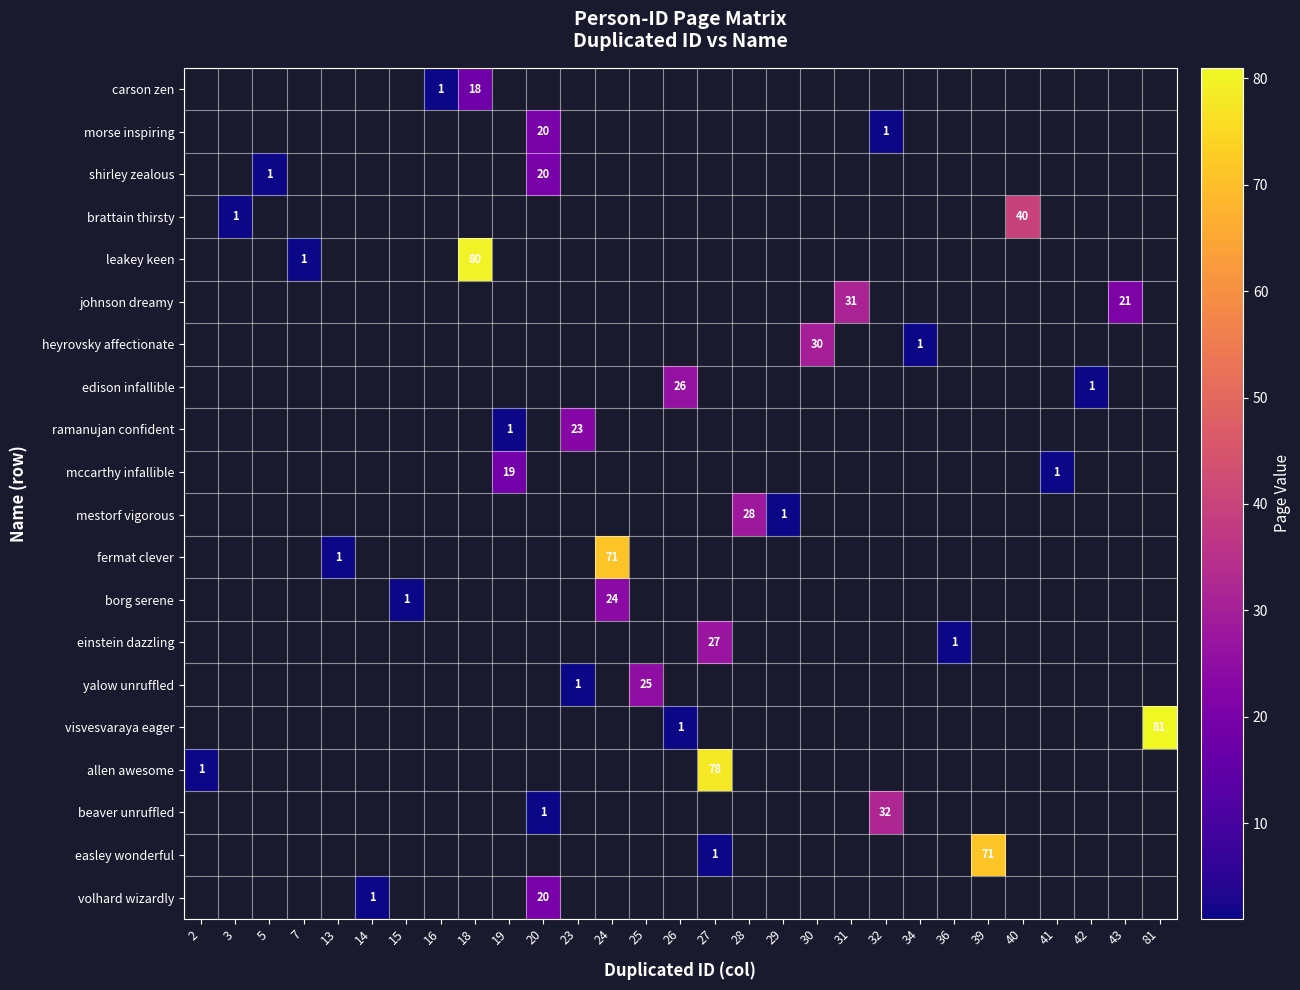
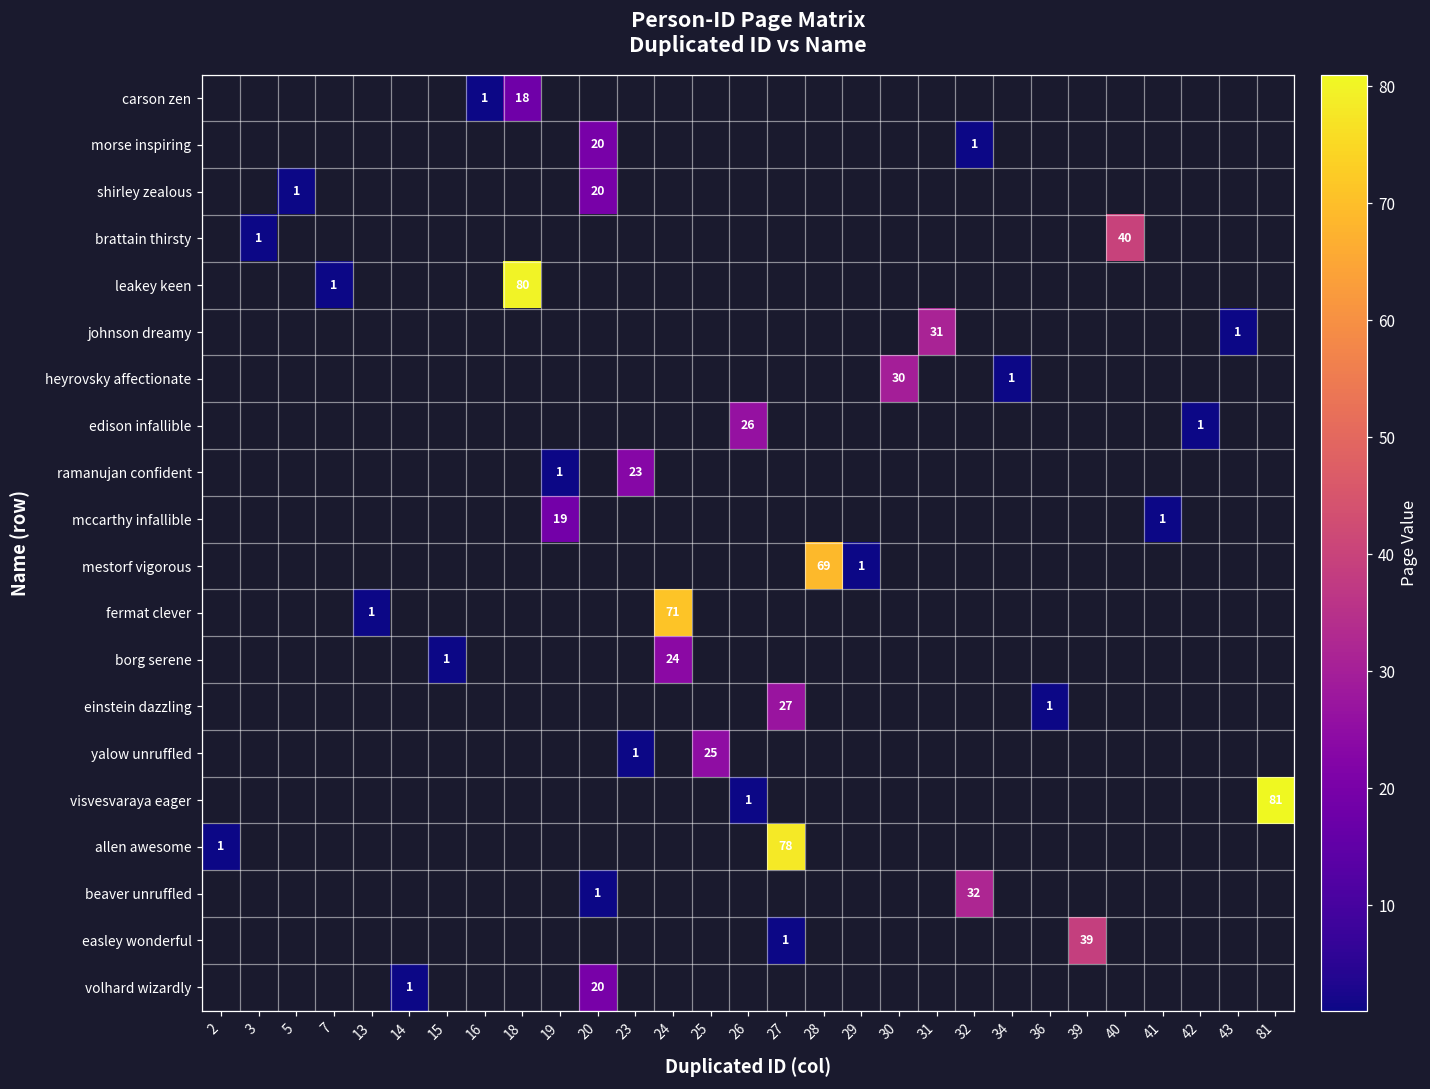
  {
    "carson zen": {
      "16": 1,
      "18": 18
    },
    "morse inspiring": {
      "20": 20,
      "32": 1
    },
    "shirley zealous": {
      "5": 1,
      "20": 20
    },
    "brattain thirsty": {
      "3": 1,
      "40": 40
    },
    "leakey keen": {
      "7": 1,
      "18": 80
    },
    "johnson dreamy": {
      "31": 31,
-     "43": 21
+     "43": 1
    },
    "heyrovsky affectionate": {
      "30": 30,
      "34": 1
    },
    "edison infallible": {
      "26": 26,
      "42": 1
    },
    "ramanujan confident": {
      "19": 1,
      "23": 23
    },
    "mccarthy infallible": {
      "19": 19,
      "41": 1
    },
    "mestorf vigorous": {
-     "28": 28,
+     "28": 69,
      "29": 1
    },
    "fermat clever": {
      "13": 1,
      "24": 71
    },
    "borg serene": {
      "15": 1,
      "24": 24
    },
    "einstein dazzling": {
      "27": 27,
      "36": 1
    },
    "yalow unruffled": {
      "23": 1,
      "25": 25
    },
    "visvesvaraya eager": {
      "26": 1,
      "81": 81
    },
    "allen awesome": {
      "2": 1,
      "27": 78
    },
    "beaver unruffled": {
      "20": 1,
      "32": 32
    },
    "easley wonderful": {
      "27": 1,
-     "39": 71
+     "39": 39
    },
    "volhard wizardly": {
      "14": 1,
      "20": 20
    }
  }
